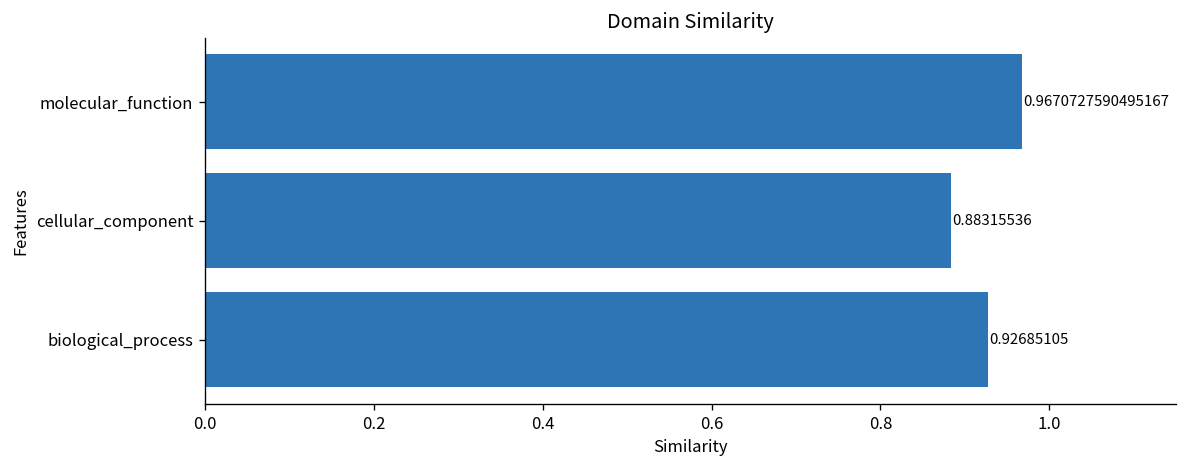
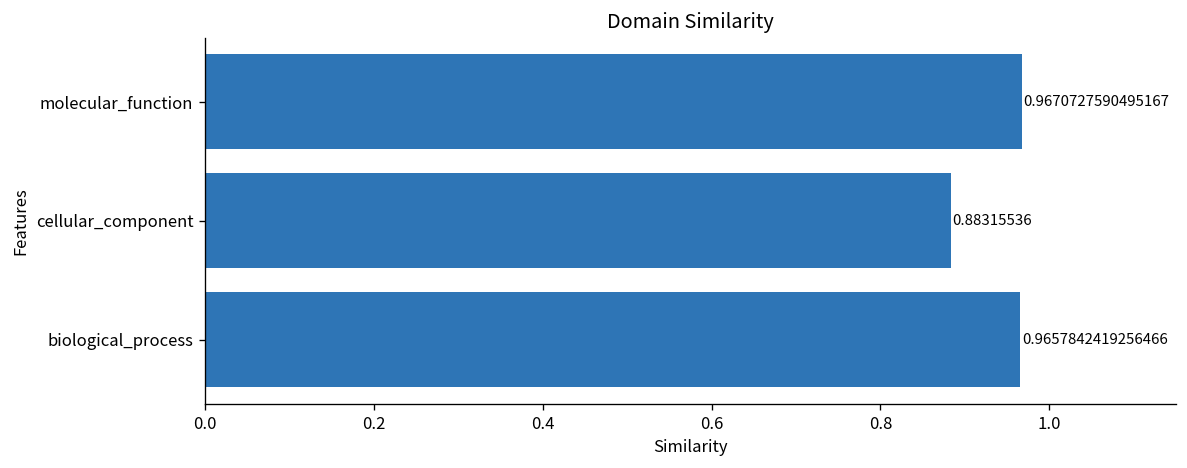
  {
    "molecular_function": 0.9670727590495167,
    "cellular_component": 0.88315536,
-   "biological_process": 0.92685105
+   "biological_process": 0.9657842419256466
  }
